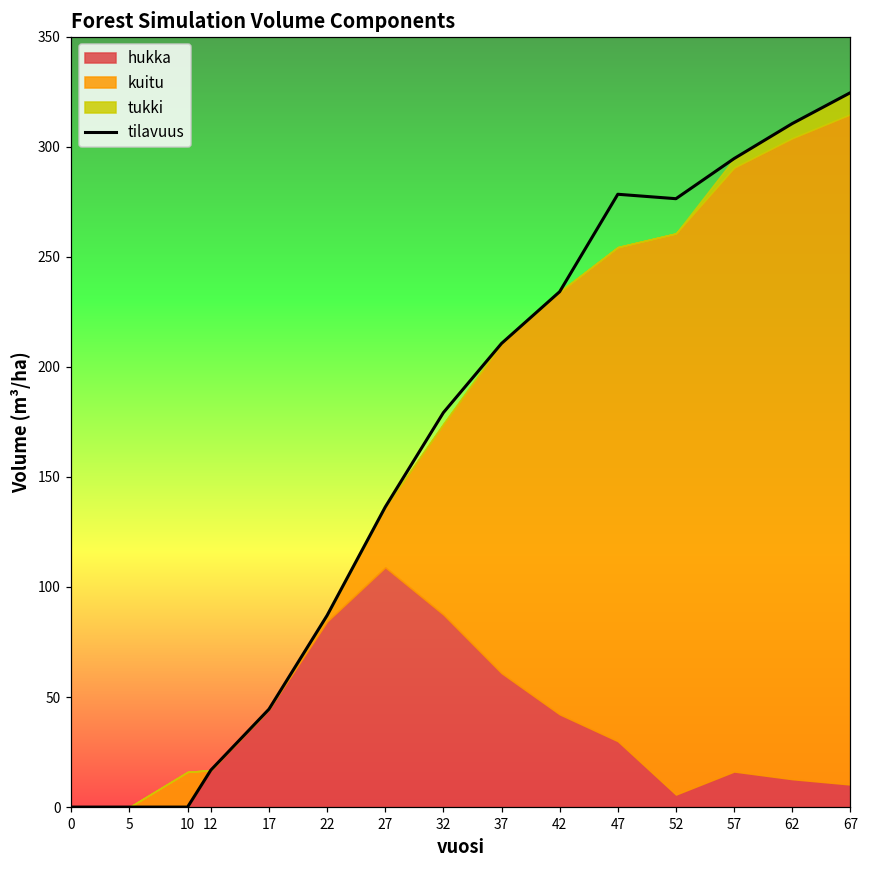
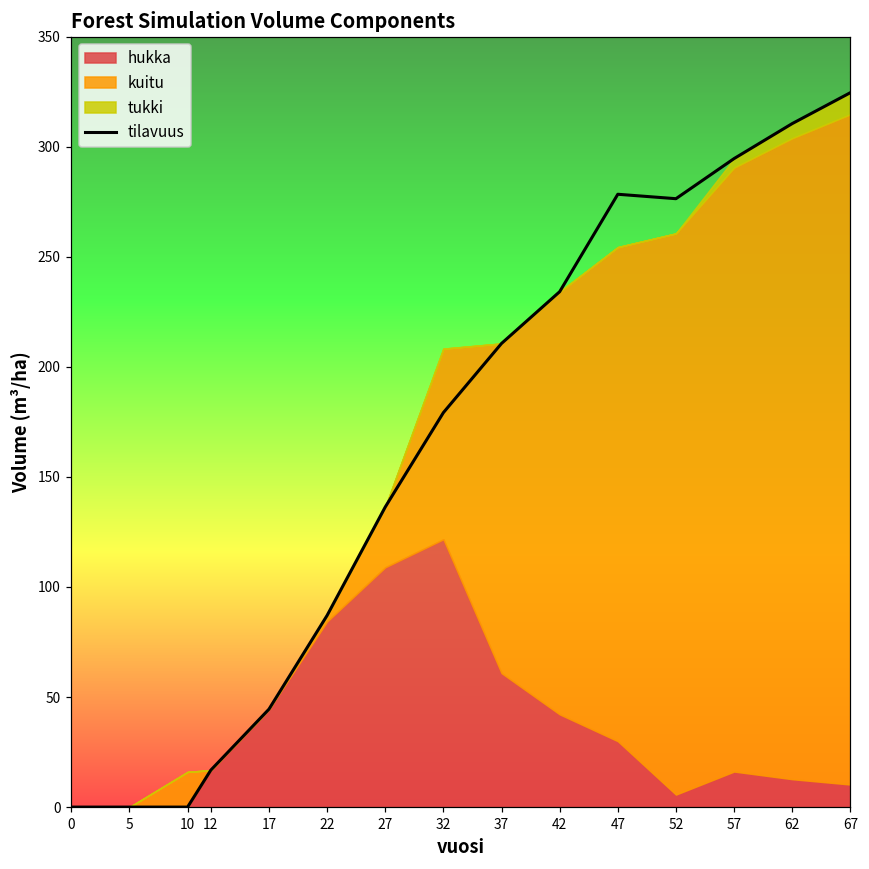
  {
    "hukka": {
      "22": 84,
      "27": 109,
-     "32": 87,
+     "32": 122,
      "37": 61,
      "42": 42,
      "47": 30,
      "52": 6,
      "57": 16,
      "62": 13,
      "67": 10
    },
    "tilavuus": {
      "32": 179,
      "47": 278,
      "52": 276
    },
    "kuitu": {
      "57": 274,
      "62": 291,
      "67": 304
    }
  }
